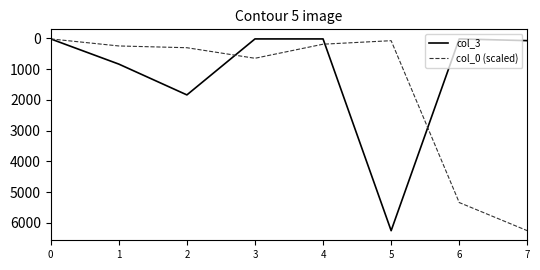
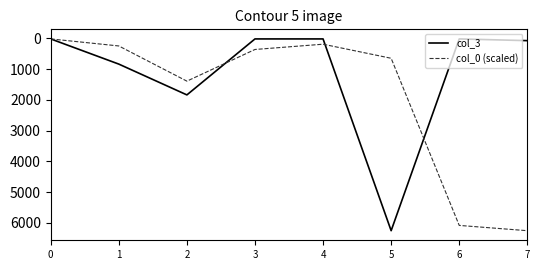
  {
    "col_3": {
      "1": 800,
      "2": 1800,
      "3": 0,
      "4": 0,
      "5": 6300,
      "7": 100
    },
    "col_0 (scaled)": {
      "1": 200,
-     "2": 300,
-     "3": 600,
+     "2": 1400,
+     "3": 400,
      "4": 200,
-     "5": 100,
-     "6": 5300,
+     "5": 600,
+     "6": 6100,
      "7": 6300
    }
  }
